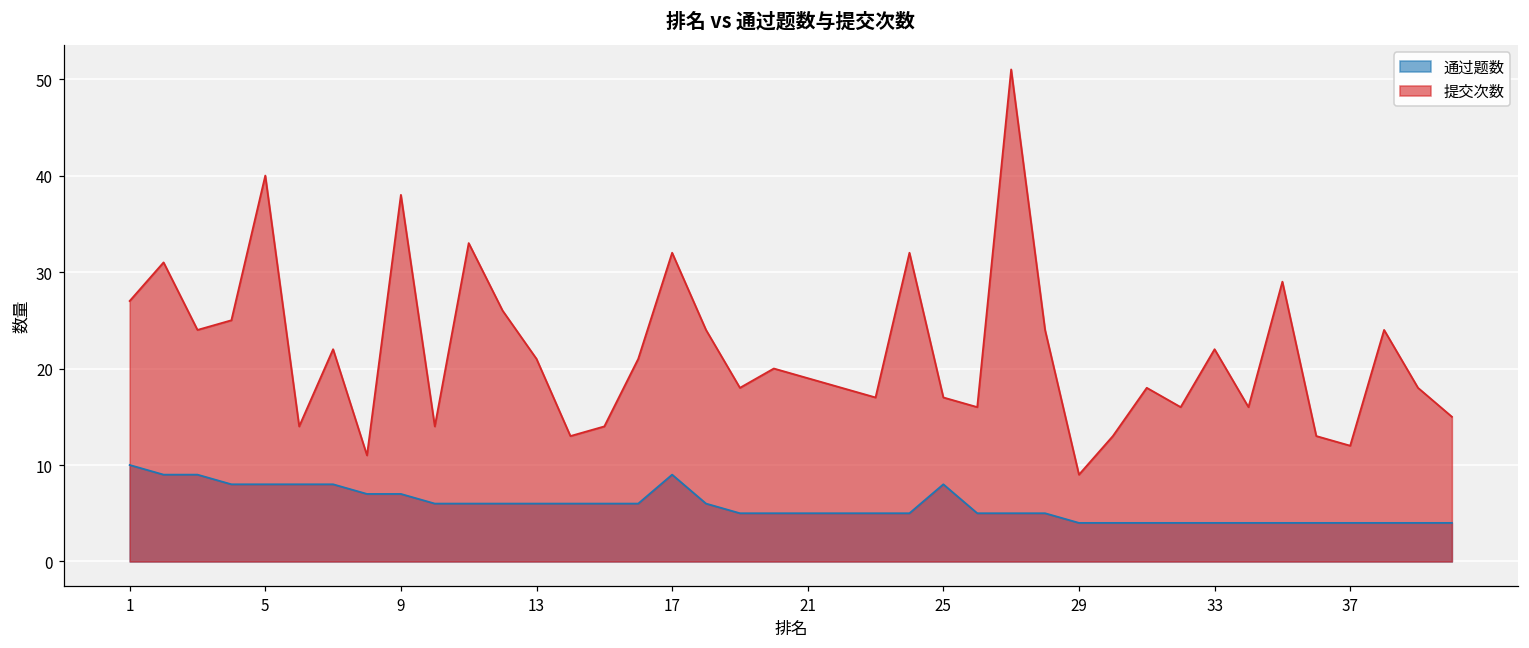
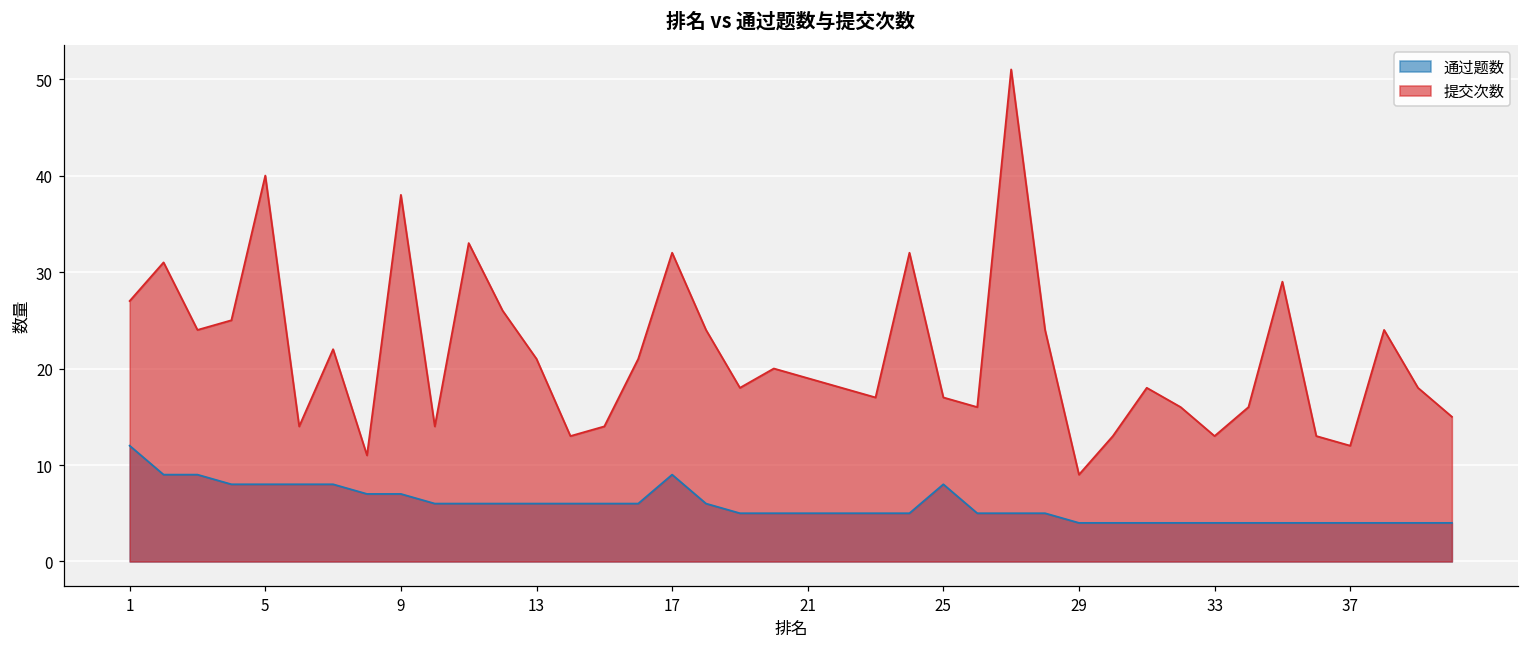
  {
    "通过题数": {
-     "1": 10,
+     "1": 12,
      "5": 8,
      "9": 7,
      "13": 6,
      "17": 9,
      "21": 5,
      "25": 8,
      "29": 4,
      "33": 4,
      "37": 4
    },
    "提交次数": {
      "1": 27,
      "5": 40,
      "9": 38,
      "13": 21,
      "17": 32,
      "21": 19,
      "25": 17,
      "29": 9,
-     "33": 22,
+     "33": 13,
      "37": 12
    }
  }
